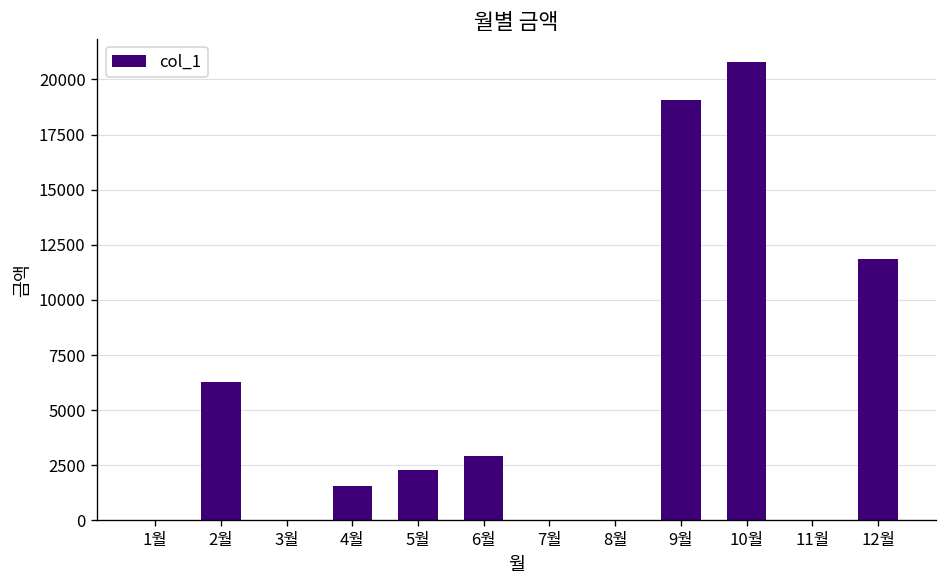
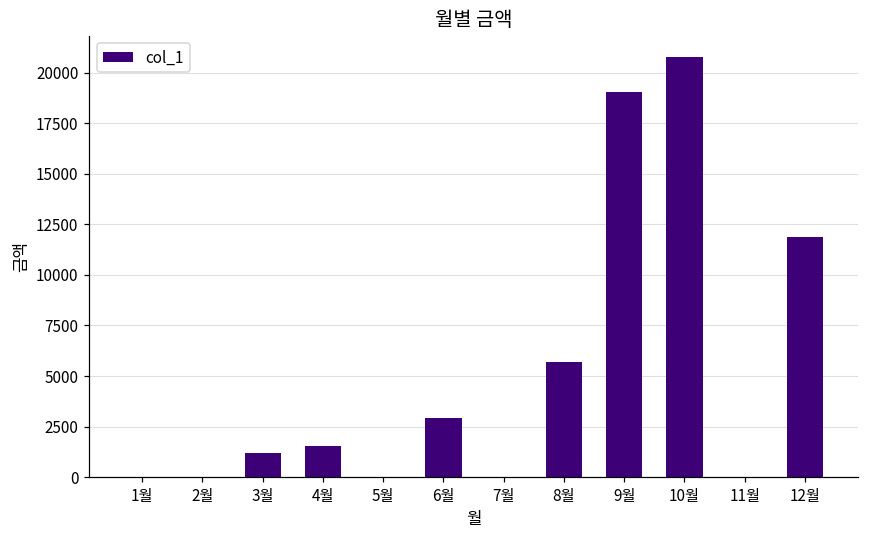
  {
    "1월": 0,
-   "2월": 6300,
-   "3월": 0,
+   "2월": 0,
+   "3월": 1200,
    "4월": 1500,
-   "5월": 2300,
+   "5월": 0,
    "6월": 2900,
    "7월": 0,
-   "8월": 0,
+   "8월": 5700,
    "9월": 19100,
    "10월": 20800,
    "11월": 0,
    "12월": 11900
  }
